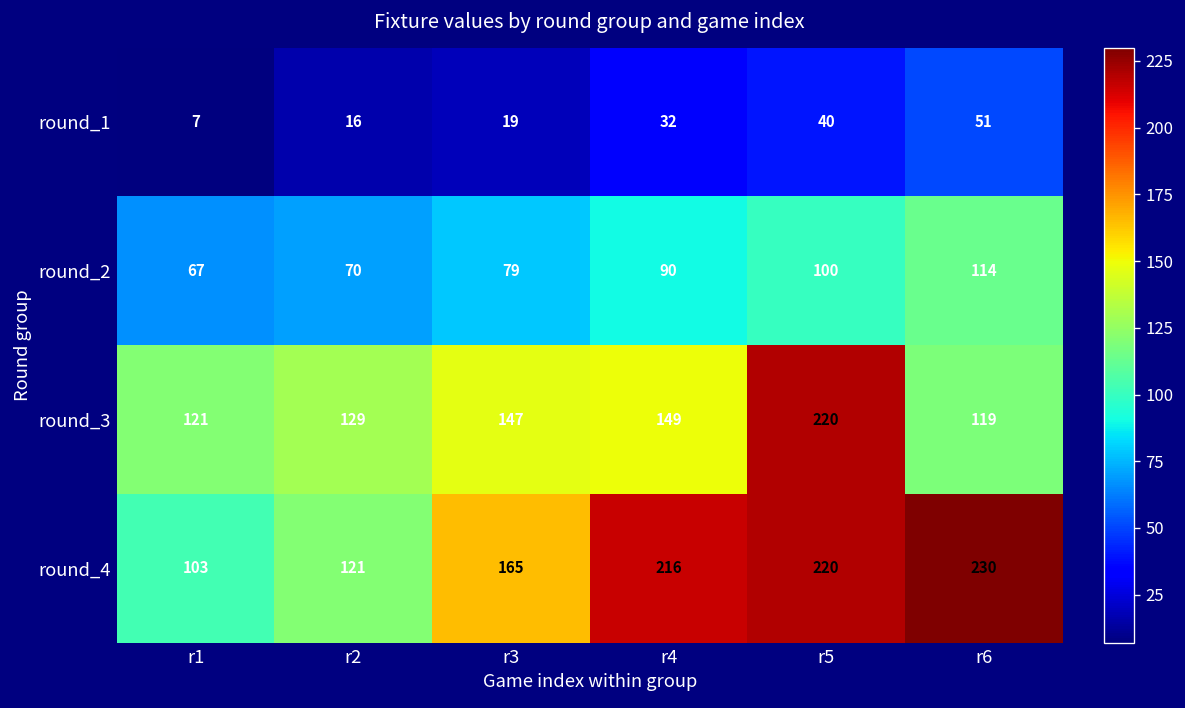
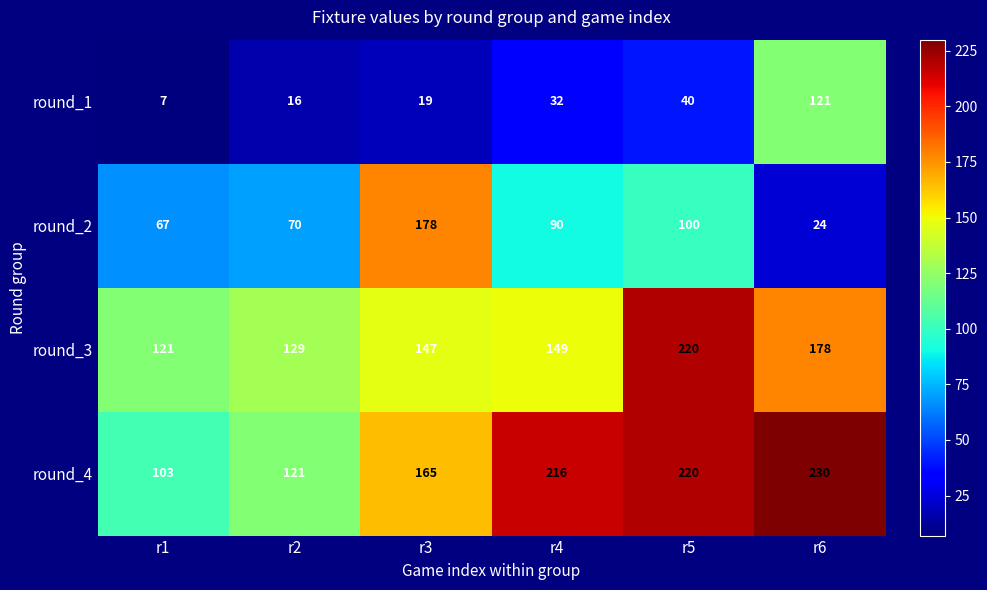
  {
    "round_1": {
      "r1": 7,
      "r2": 16,
      "r3": 19,
      "r4": 32,
      "r5": 40,
-     "r6": 51
+     "r6": 121
    },
    "round_2": {
      "r1": 67,
      "r2": 70,
-     "r3": 79,
+     "r3": 178,
      "r4": 90,
      "r5": 100,
-     "r6": 114
+     "r6": 24
    },
    "round_3": {
      "r1": 121,
      "r2": 129,
      "r3": 147,
      "r4": 149,
      "r5": 220,
-     "r6": 119
+     "r6": 178
    },
    "round_4": {
      "r1": 103,
      "r2": 121,
      "r3": 165,
      "r4": 216,
      "r5": 220,
      "r6": 230
    }
  }
